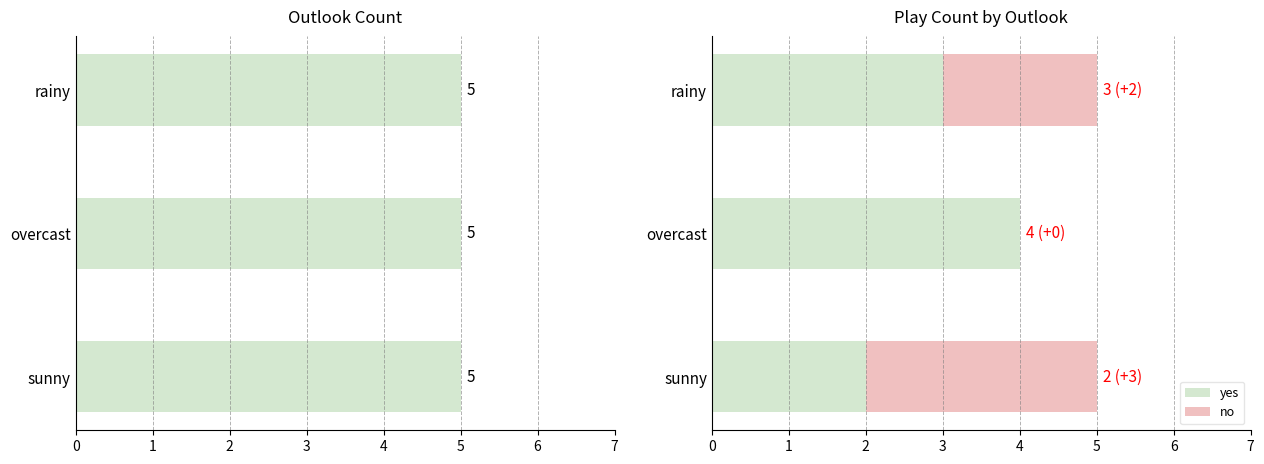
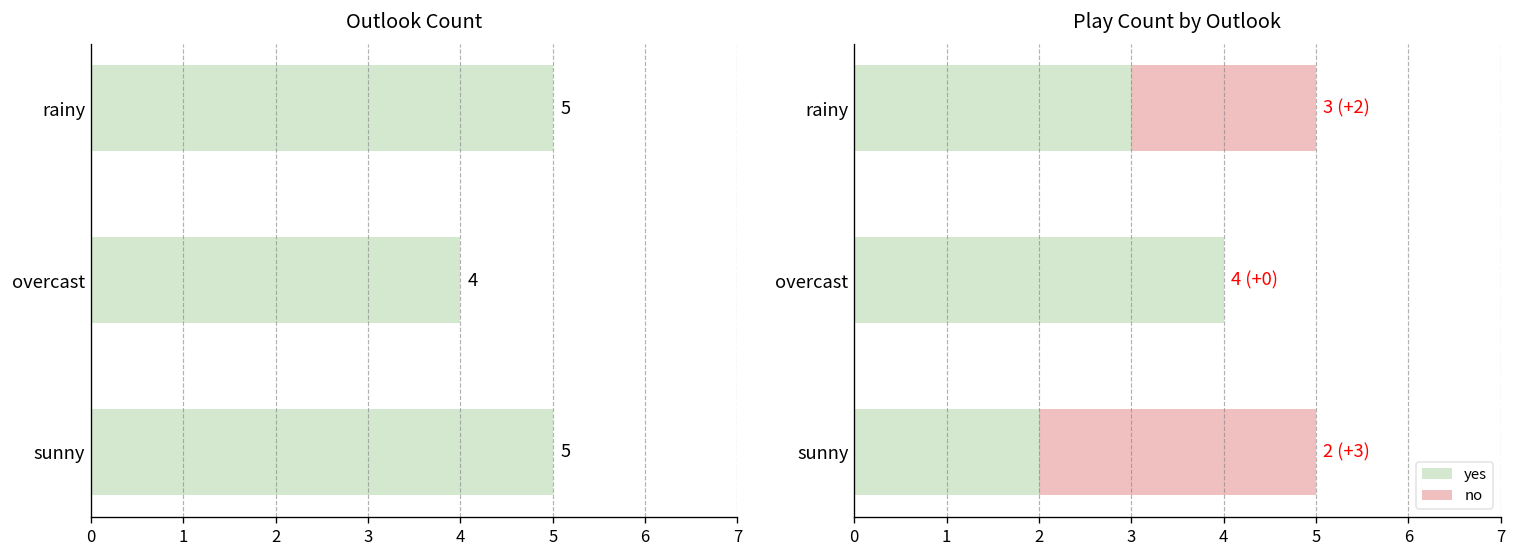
  {
    "Outlook Count": {
      "rainy": 5,
-     "overcast": 5,
+     "overcast": 4,
      "sunny": 5
    }
  }
